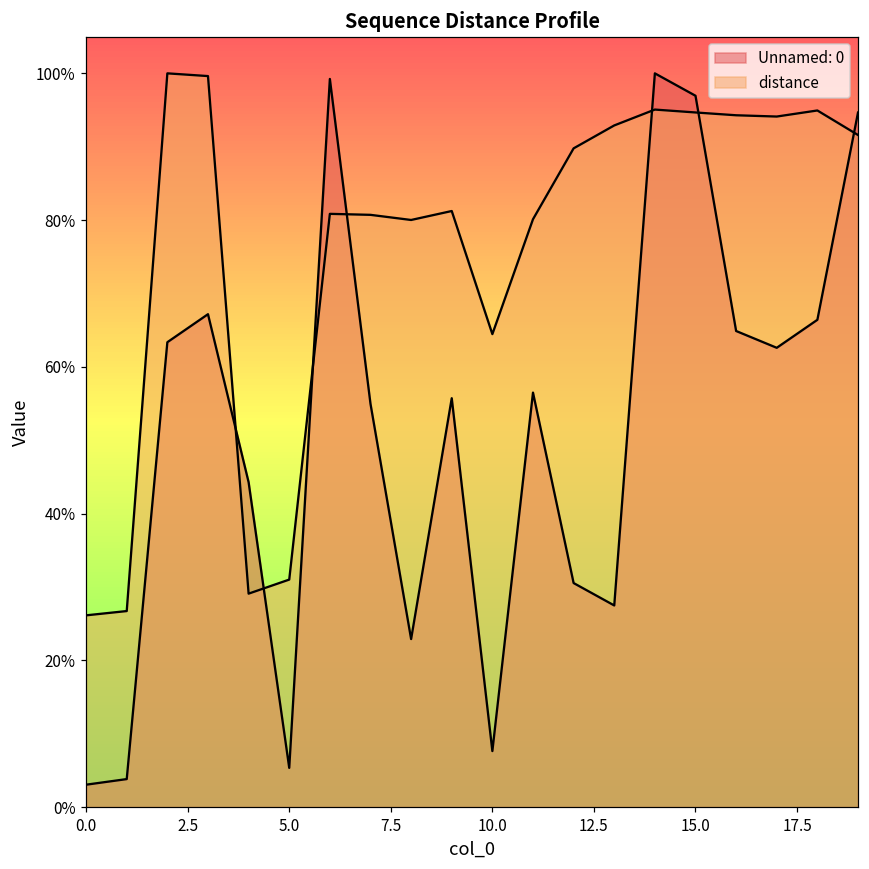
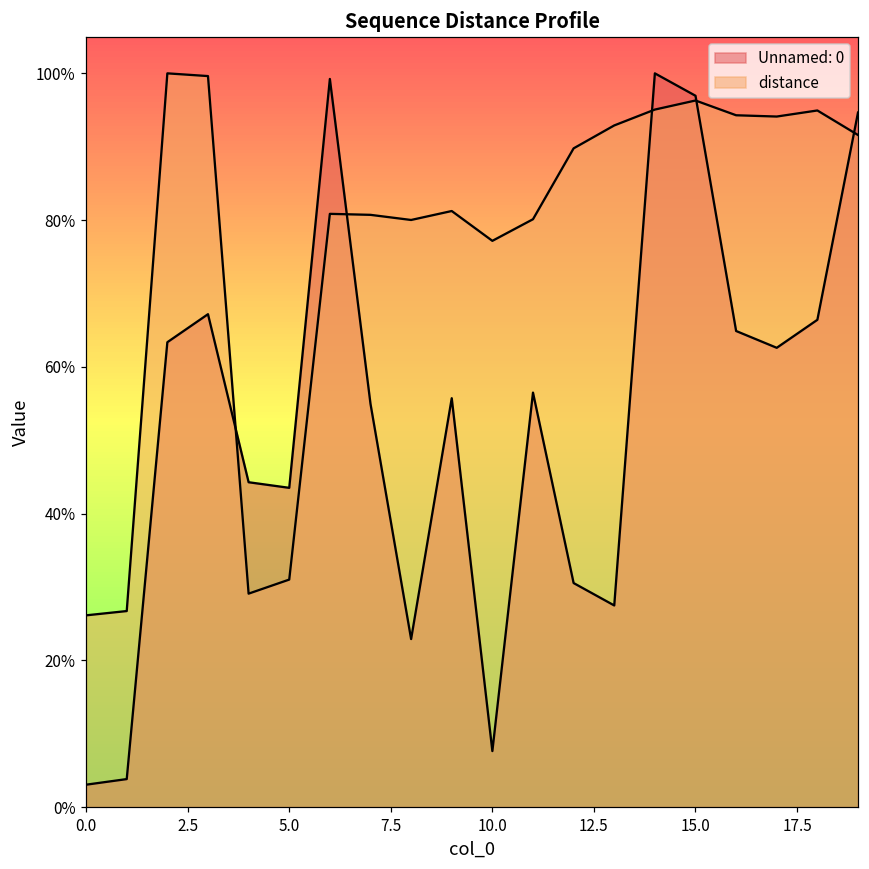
  {
    "Unnamed: 0": {
      "0.0": "3%",
-     "5.0": "5%",
+     "5.0": "44%",
      "10.0": "8%",
      "15.0": "97%"
    },
    "distance": {
      "0.0": "26%",
      "5.0": "31%",
-     "10.0": "64%",
-     "15.0": "95%"
+     "10.0": "77%",
+     "15.0": "96%"
    }
  }
